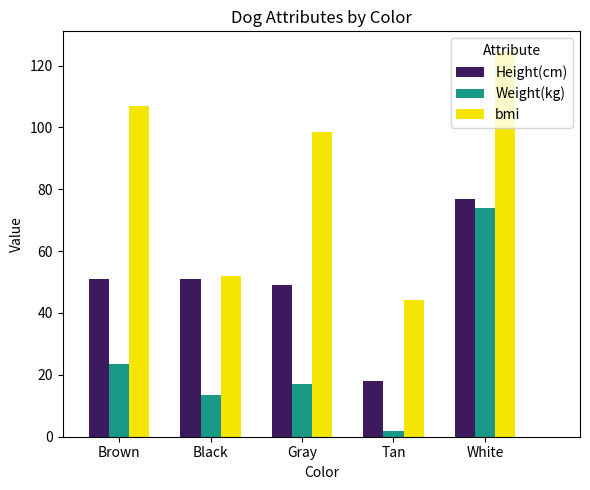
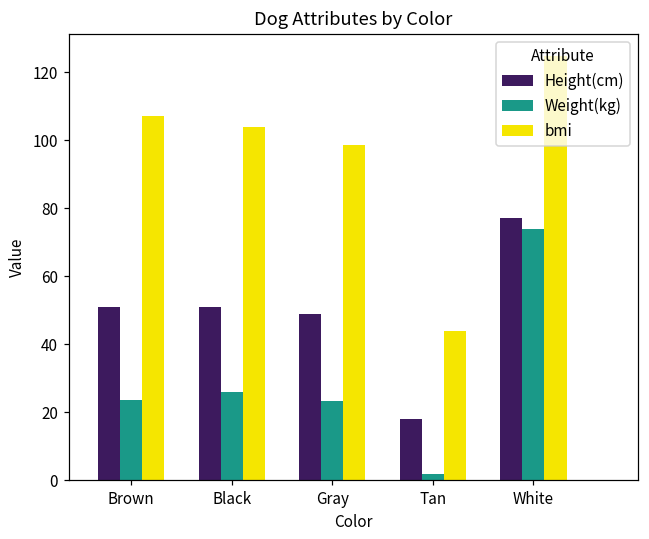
  {
    "Height(cm)": {
      "Brown": 51,
      "Black": 51,
      "Gray": 49,
      "Tan": 18,
      "White": 77
    },
    "Weight(kg)": {
      "Brown": 24,
-     "Black": 14,
-     "Gray": 17,
+     "Black": 26,
+     "Gray": 23,
      "Tan": 2,
      "White": 74
    },
    "bmi": {
      "Brown": 107,
-     "Black": 52,
+     "Black": 104,
      "Gray": 99,
      "Tan": 44
    }
  }
